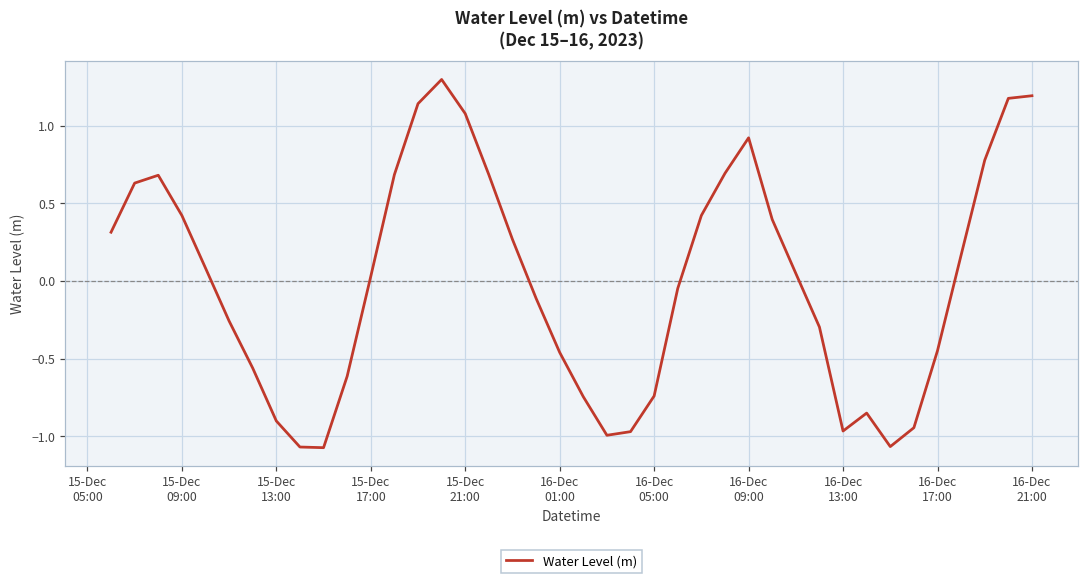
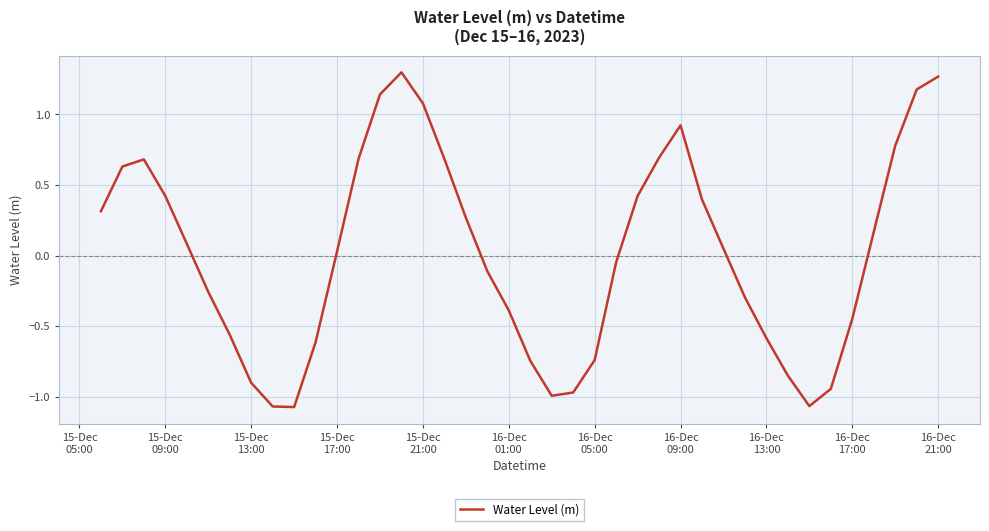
  {
    "15-Dec 09:00": 0.42,
    "15-Dec 13:00": -0.90,
    "15-Dec 17:00": 0.03,
    "15-Dec 21:00": 1.08,
-   "16-Dec 01:00": -0.46,
+   "16-Dec 01:00": -0.39,
    "16-Dec 05:00": -0.74,
    "16-Dec 09:00": 0.92,
-   "16-Dec 13:00": -0.97,
+   "16-Dec 13:00": -0.58,
    "16-Dec 17:00": -0.45,
-   "16-Dec 21:00": 1.19
+   "16-Dec 21:00": 1.27
  }
